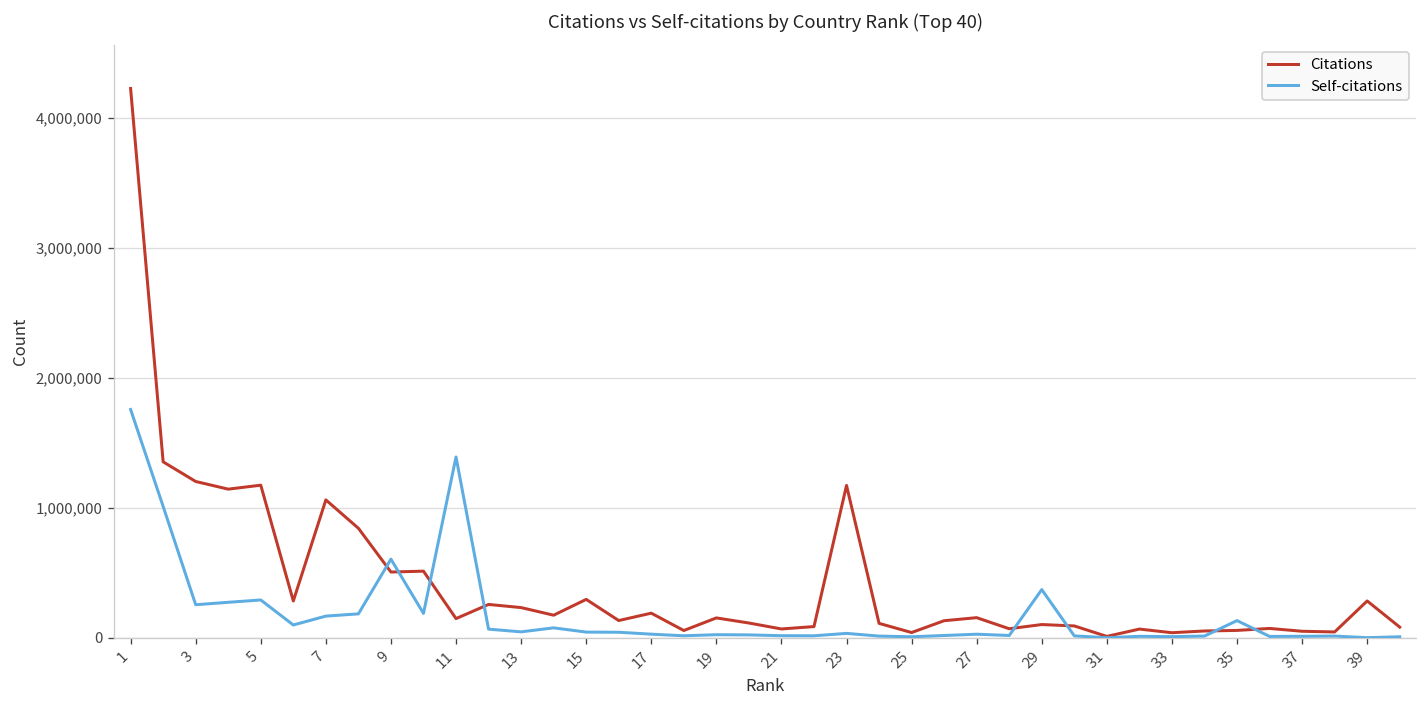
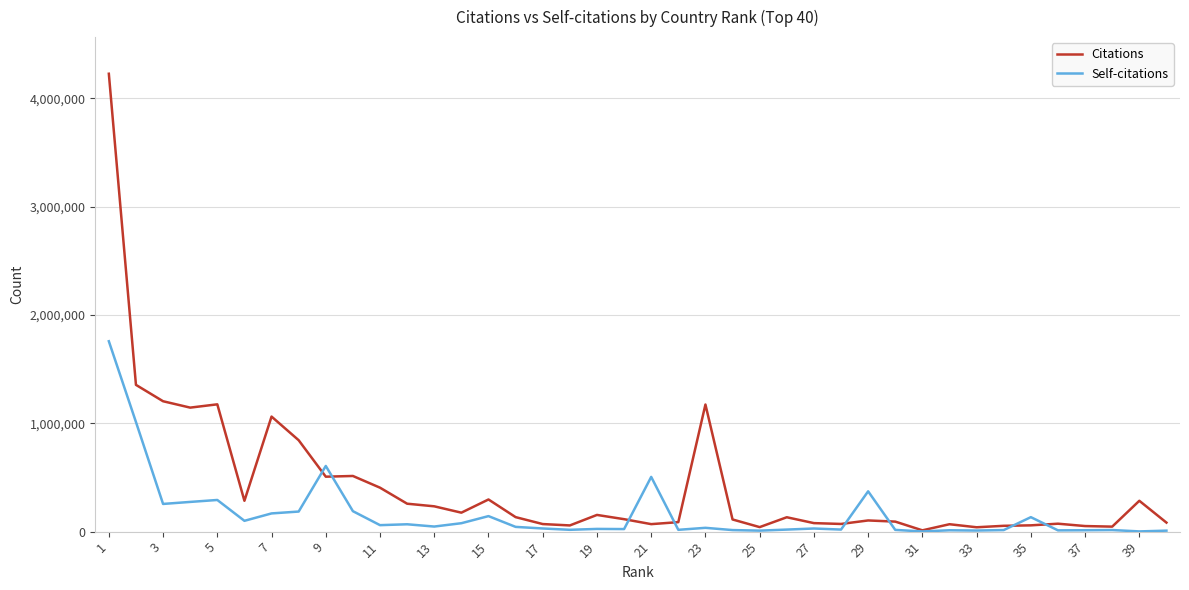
  {
    "Citations": {
      "1": "4,230,000",
      "3": "1,200,000",
      "5": "1,170,000",
      "7": "1,060,000",
      "9": "510,000",
-     "11": "150,000",
+     "11": "410,000",
      "13": "230,000",
      "15": "300,000",
-     "17": "190,000",
+     "17": "70,000",
      "19": "150,000",
      "21": "70,000",
      "23": "1,170,000",
      "25": "40,000",
-     "27": "160,000",
+     "27": "80,000",
      "29": "100,000",
      "33": "40,000",
      "35": "60,000",
      "37": "50,000",
      "39": "280,000"
    },
    "Self-citations": {
      "1": "1,760,000",
      "3": "260,000",
      "5": "290,000",
      "7": "170,000",
      "9": "610,000",
-     "11": "1,390,000",
+     "11": "60,000",
      "13": "50,000",
-     "15": "50,000",
+     "15": "140,000",
      "17": "30,000",
      "19": "30,000",
-     "21": "20,000",
+     "21": "510,000",
      "23": "40,000",
      "25": "10,000",
      "27": "30,000",
      "29": "370,000",
      "33": "10,000",
      "35": "130,000",
      "37": "10,000",
      "39": "0"
    }
  }
